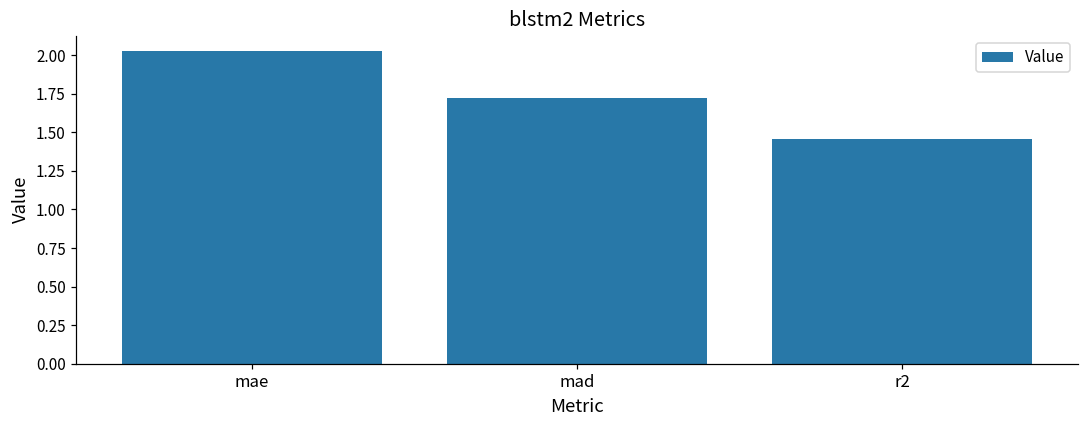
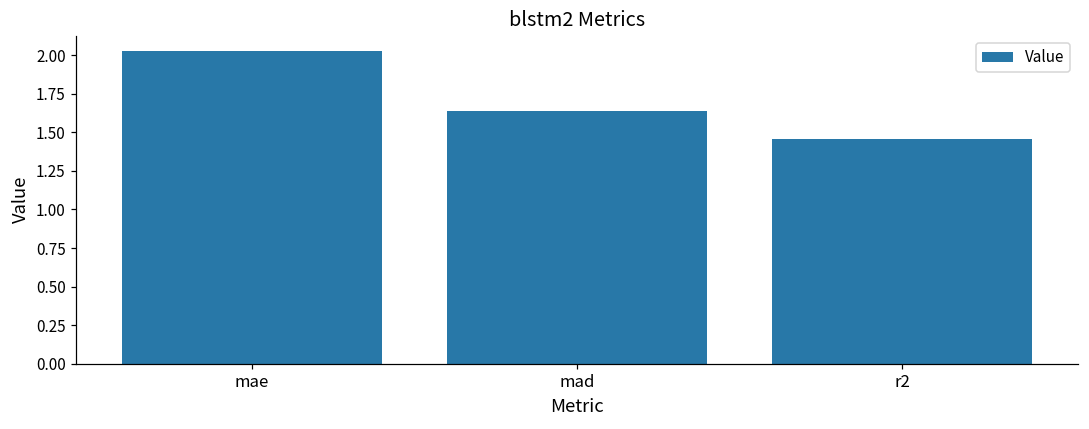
  {
    "mae": 2.03,
-   "mad": 1.72,
+   "mad": 1.64,
    "r2": 1.46
  }
